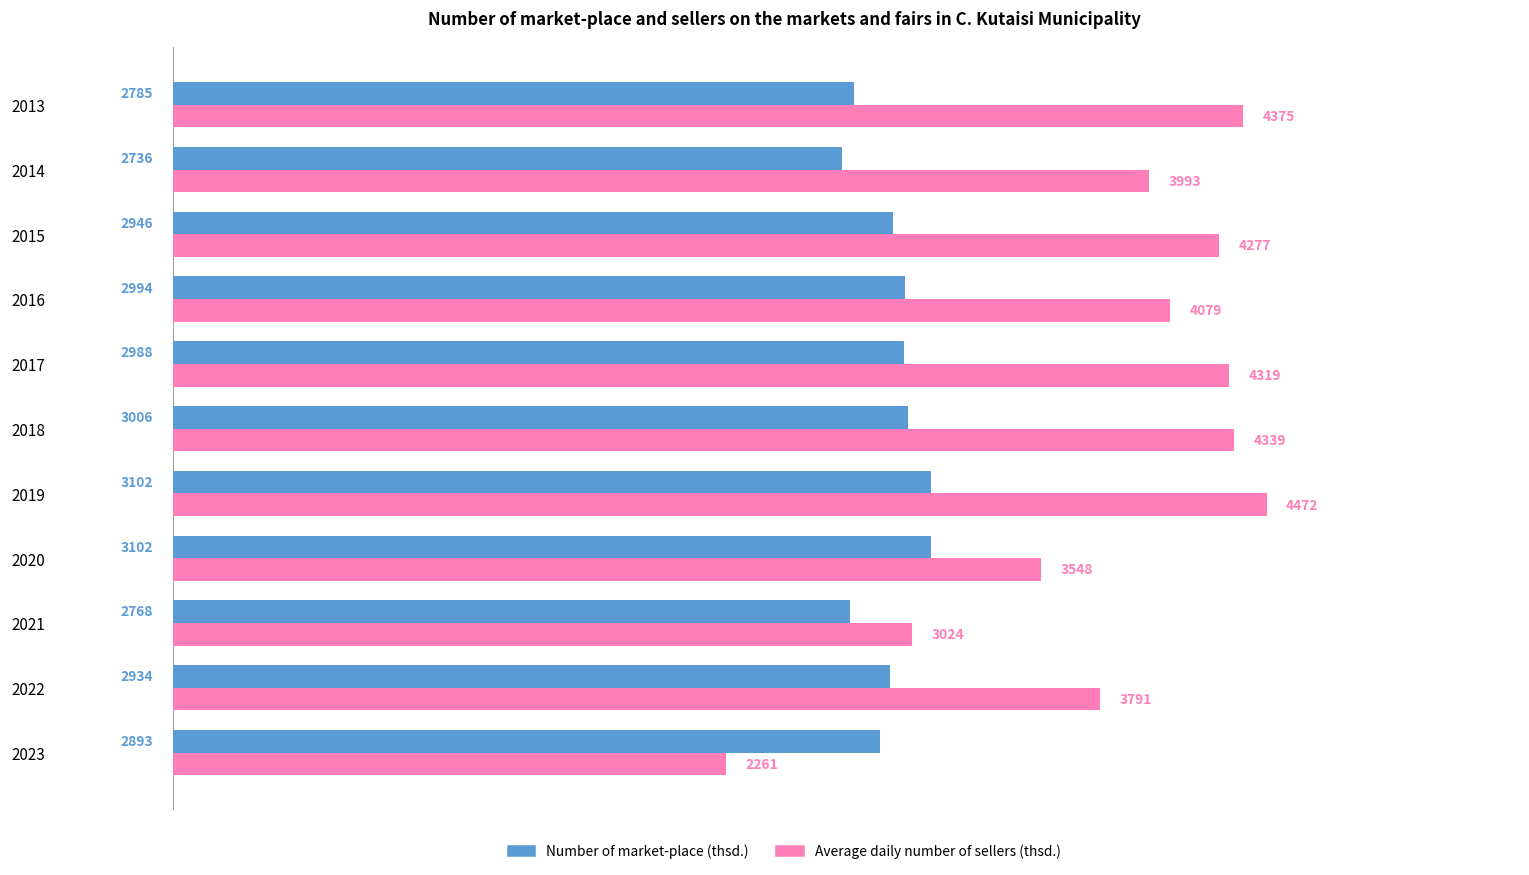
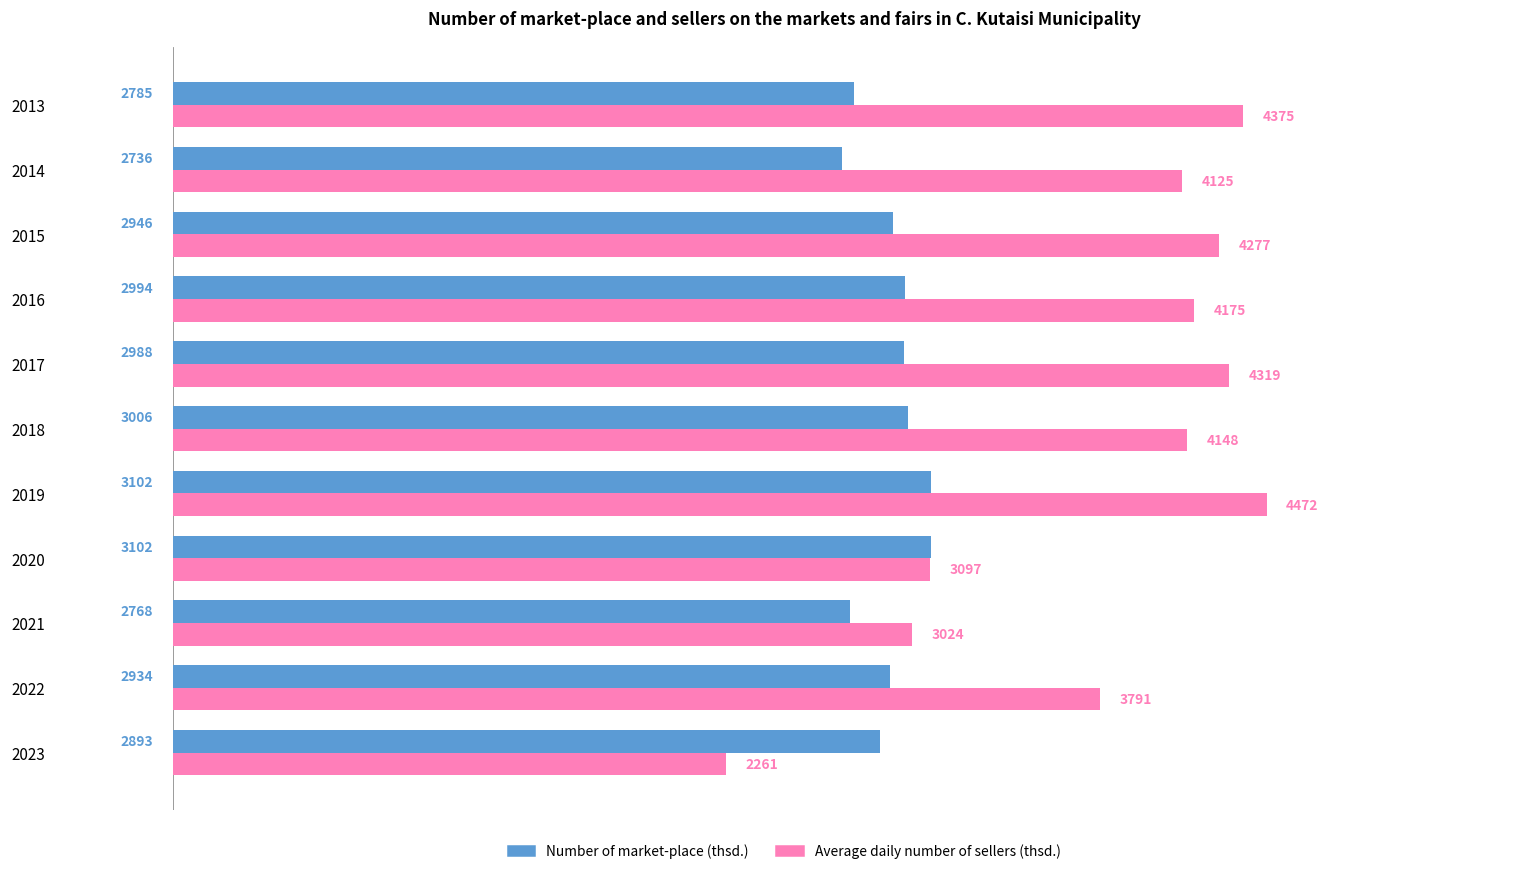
  {
    "Average daily number of sellers (thsd.)": {
      "2013": 4375,
-     "2014": 3993,
+     "2014": 4125,
      "2015": 4277,
-     "2016": 4079,
+     "2016": 4175,
      "2017": 4319,
-     "2018": 4339,
+     "2018": 4148,
      "2019": 4472,
-     "2020": 3548,
+     "2020": 3097,
      "2021": 3024,
      "2022": 3791,
      "2023": 2261
    }
  }
